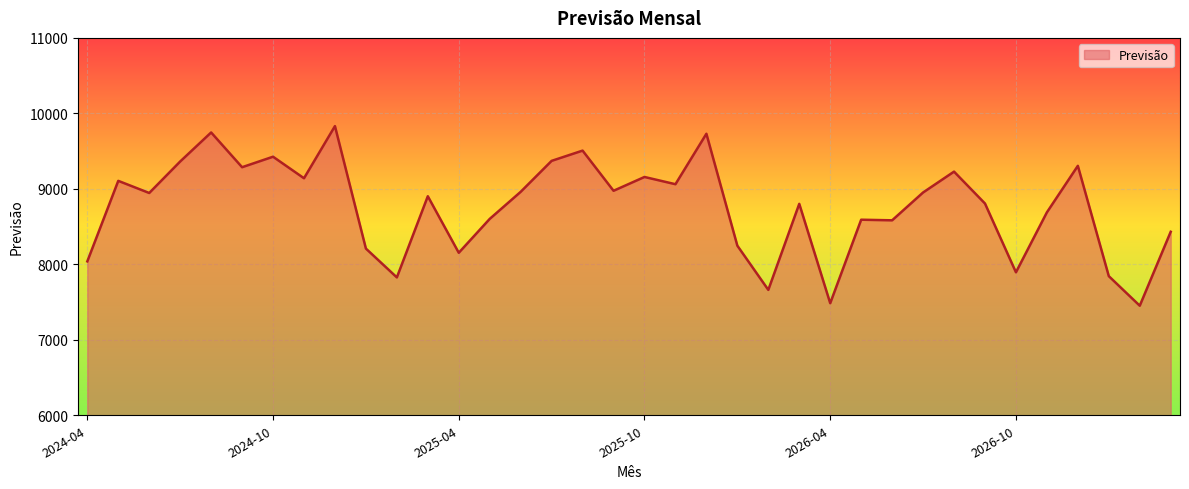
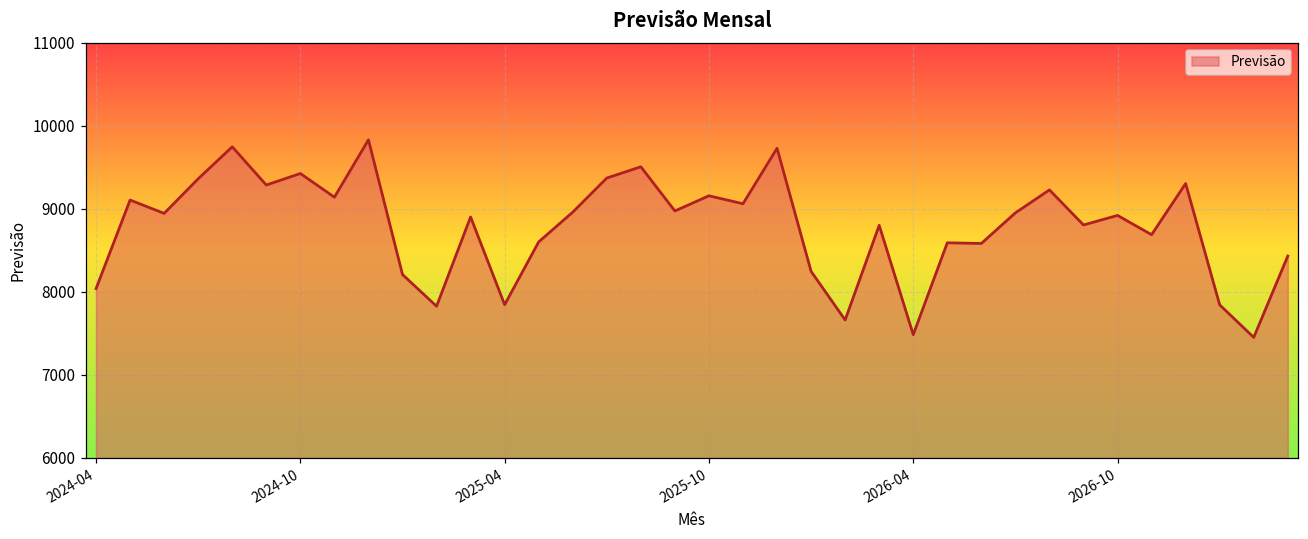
  {
    "2024-04": 8000,
    "2024-10": 9400,
-   "2025-04": 8200,
+   "2025-04": 7800,
    "2025-10": 9200,
    "2026-04": 7500,
-   "2026-10": 7900
+   "2026-10": 8900
  }
